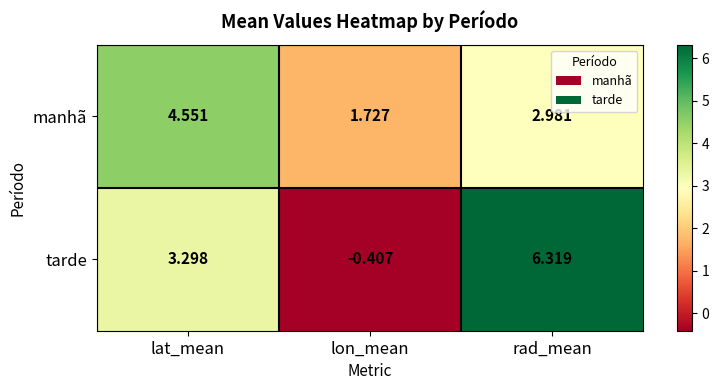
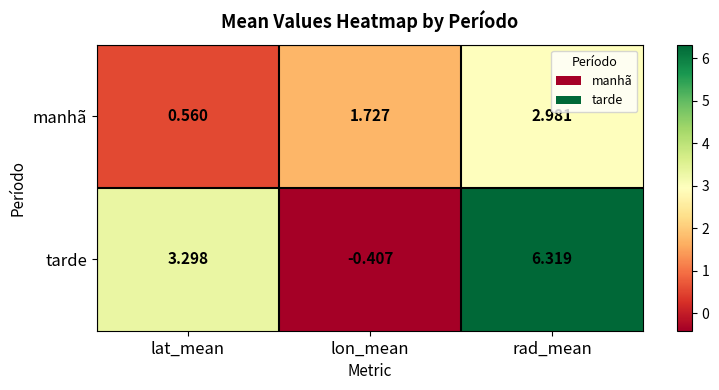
  {
    "manhã": {
-     "lat_mean": 4.551,
+     "lat_mean": 0.560,
      "lon_mean": 1.727
    },
    "tarde": {
      "lat_mean": 3.298,
      "lon_mean": -0.407,
      "rad_mean": 6.319
    }
  }
